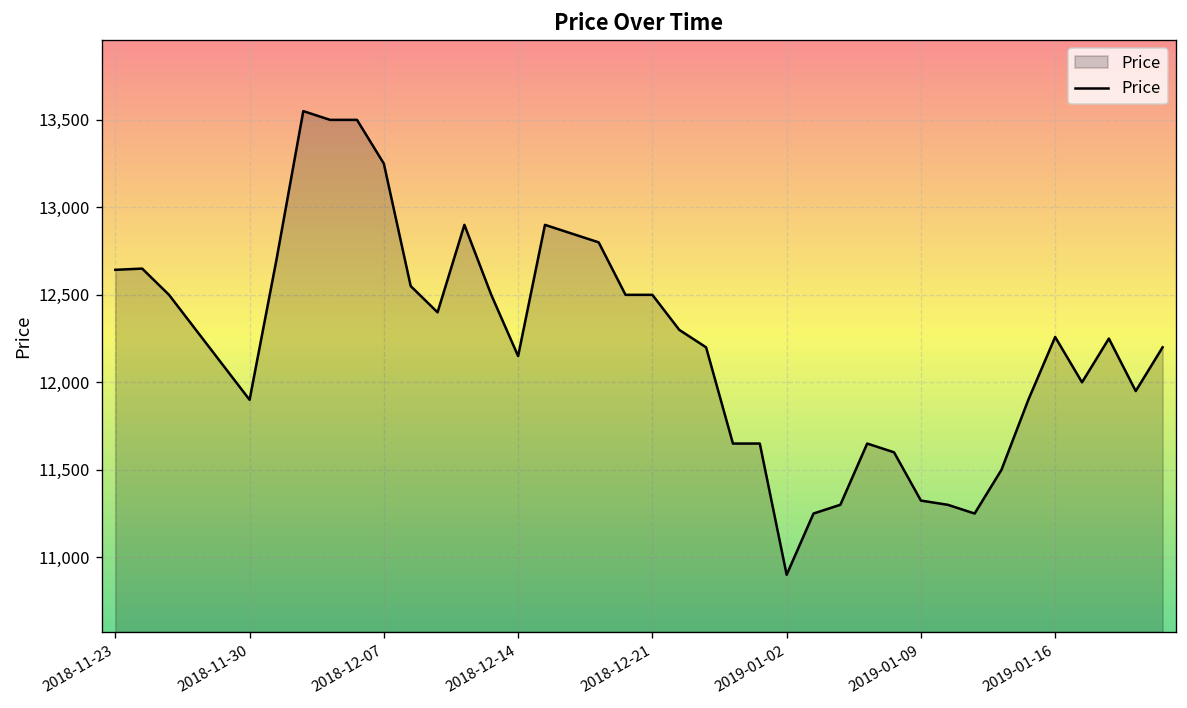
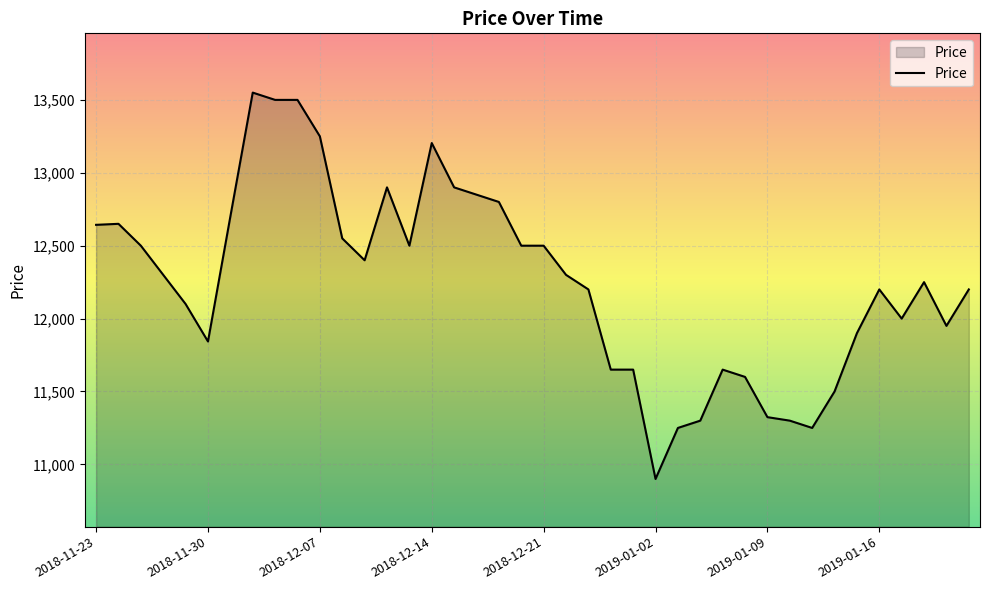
  {
    "2018-11-23": "12,640",
-   "2018-11-30": "11,900",
+   "2018-11-30": "11,840",
    "2018-12-07": "13,250",
-   "2018-12-14": "12,150",
+   "2018-12-14": "13,200",
    "2018-12-21": "12,500",
    "2019-01-02": "10,900",
    "2019-01-09": "11,320",
-   "2019-01-16": "12,260"
+   "2019-01-16": "12,200"
  }
